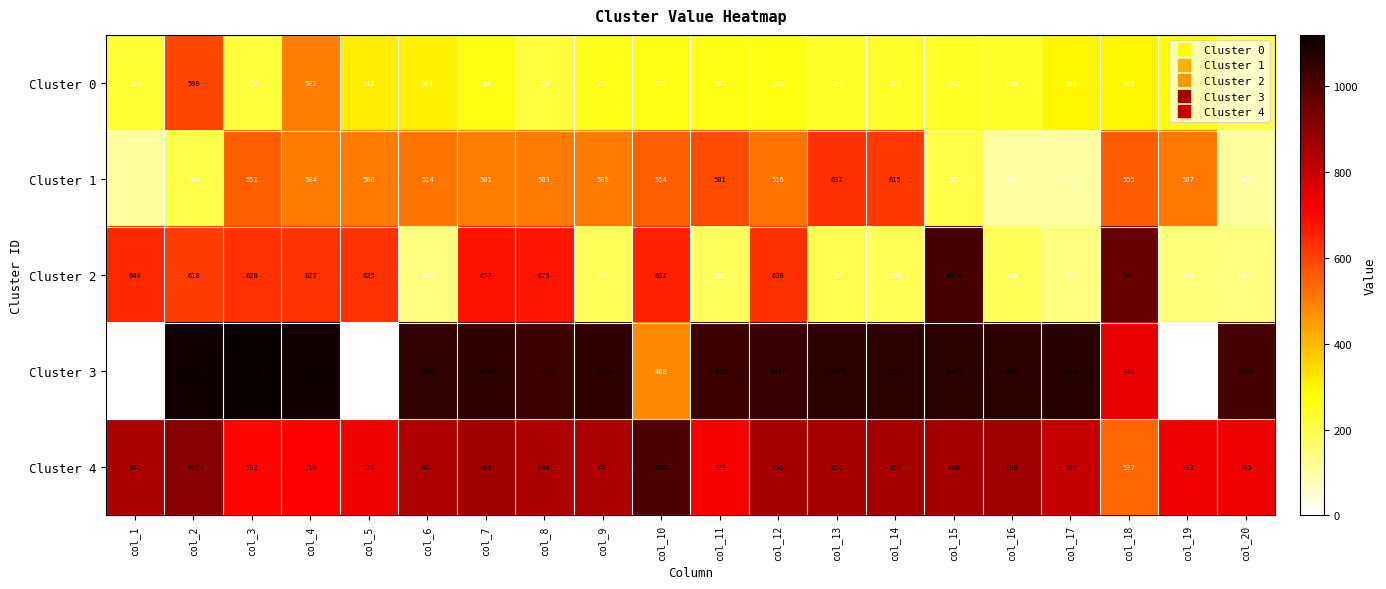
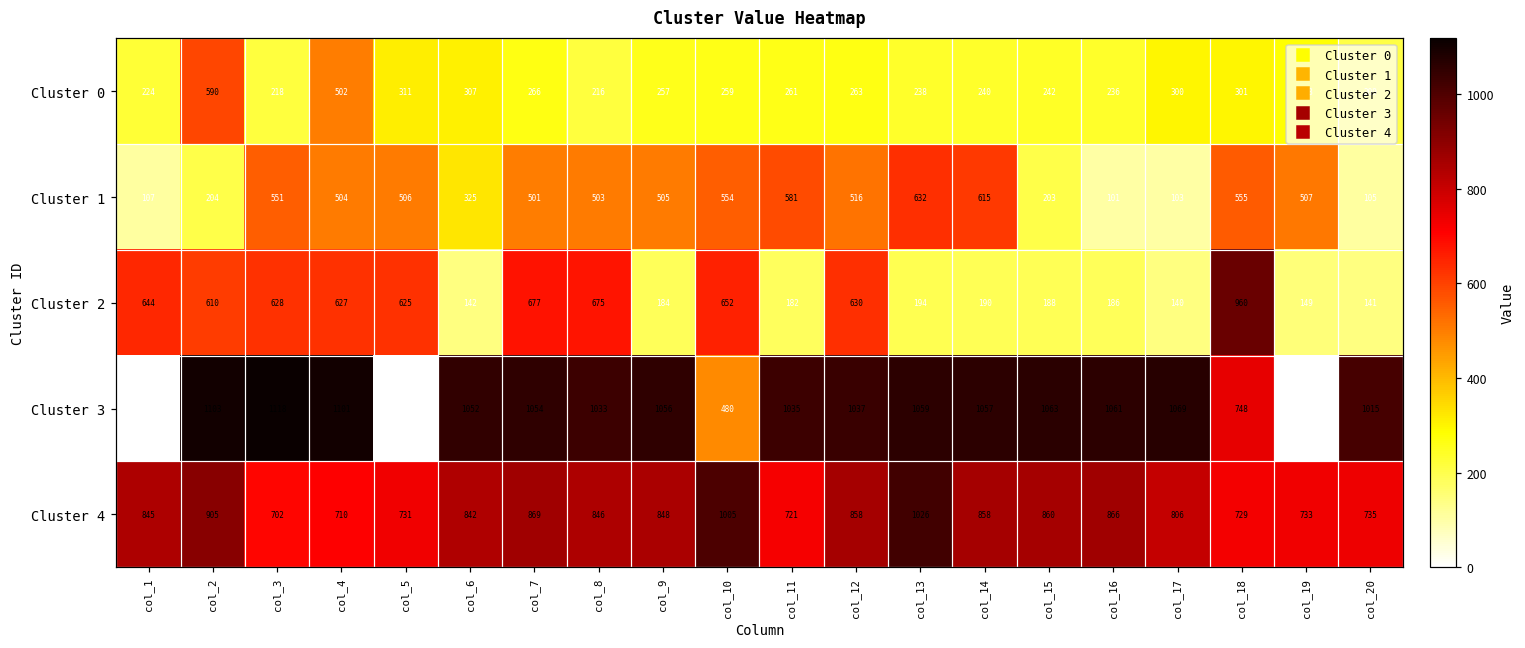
  {
    "Cluster 0": {
      "col_1": 224,
      "col_2": 590,
      "col_3": 218,
      "col_4": 502,
      "col_5": 311,
      "col_6": 307,
      "col_7": 266,
      "col_8": 216,
      "col_9": 257,
      "col_10": 259,
      "col_11": 261,
      "col_12": 263,
      "col_13": 238,
      "col_14": 240,
      "col_15": 242,
      "col_16": 236,
      "col_17": 300,
      "col_18": 301
    },
    "Cluster 1": {
      "col_1": 107,
      "col_2": 204,
      "col_3": 551,
      "col_4": 504,
      "col_5": 506,
-     "col_6": 514,
+     "col_6": 325,
      "col_7": 501,
      "col_8": 503,
      "col_9": 505,
      "col_10": 554,
      "col_11": 581,
      "col_12": 516,
      "col_13": 632,
      "col_14": 615,
      "col_15": 203,
      "col_16": 101,
      "col_17": 103,
      "col_18": 555,
      "col_19": 507,
      "col_20": 105
    },
    "Cluster 2": {
      "col_1": 644,
      "col_2": 610,
      "col_3": 628,
      "col_4": 627,
      "col_5": 625,
      "col_6": 142,
      "col_7": 677,
      "col_8": 675,
      "col_9": 184,
      "col_10": 652,
      "col_11": 182,
      "col_12": 630,
      "col_13": 194,
      "col_14": 190,
-     "col_15": 1016,
+     "col_15": 188,
      "col_16": 186,
      "col_17": 140,
      "col_18": 960,
      "col_19": 149,
      "col_20": 141
    },
    "Cluster 3": {
      "col_6": 1052,
      "col_8": 1033,
      "col_10": 480,
      "col_11": 1035,
      "col_12": 1037,
      "col_18": 748,
      "col_20": 1015
    },
    "Cluster 4": {
      "col_1": 845,
      "col_2": 905,
      "col_3": 702,
      "col_4": 710,
      "col_5": 731,
      "col_6": 842,
      "col_7": 869,
      "col_8": 846,
      "col_9": 848,
      "col_10": 1005,
      "col_11": 721,
      "col_12": 858,
-     "col_13": 856,
+     "col_13": 1026,
      "col_14": 858,
      "col_15": 860,
      "col_16": 866,
      "col_17": 806,
-     "col_18": 537,
+     "col_18": 729,
      "col_19": 733,
      "col_20": 735
    }
  }
